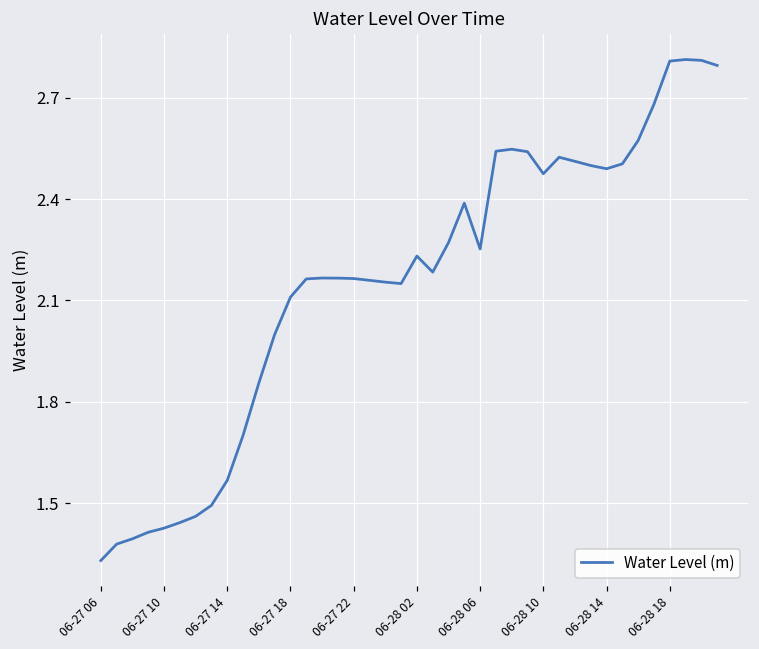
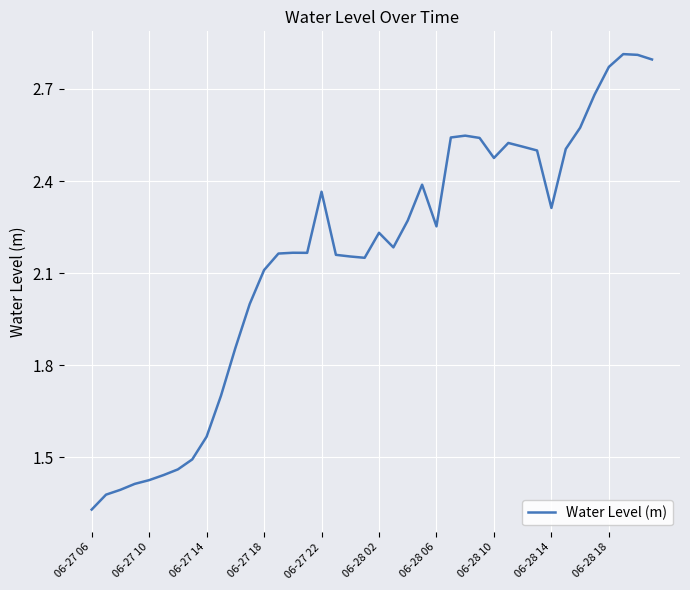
  {
    "06-27 06": 1.33,
    "06-27 10": 1.43,
    "06-27 14": 1.57,
    "06-27 18": 2.11,
-   "06-27 22": 2.16,
+   "06-27 22": 2.37,
    "06-28 02": 2.23,
    "06-28 06": 2.25,
    "06-28 10": 2.48,
-   "06-28 14": 2.49,
-   "06-28 18": 2.81
+   "06-28 14": 2.31,
+   "06-28 18": 2.77
  }
